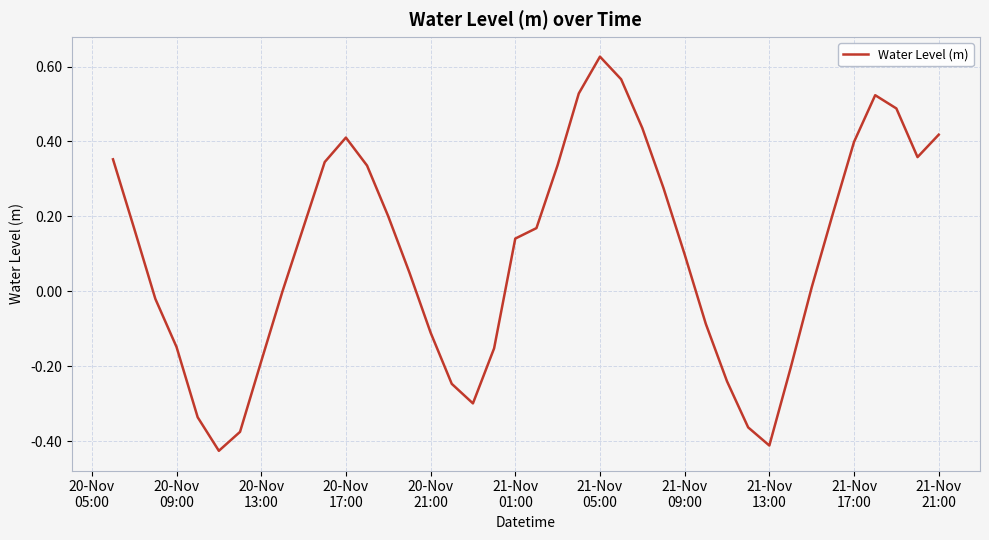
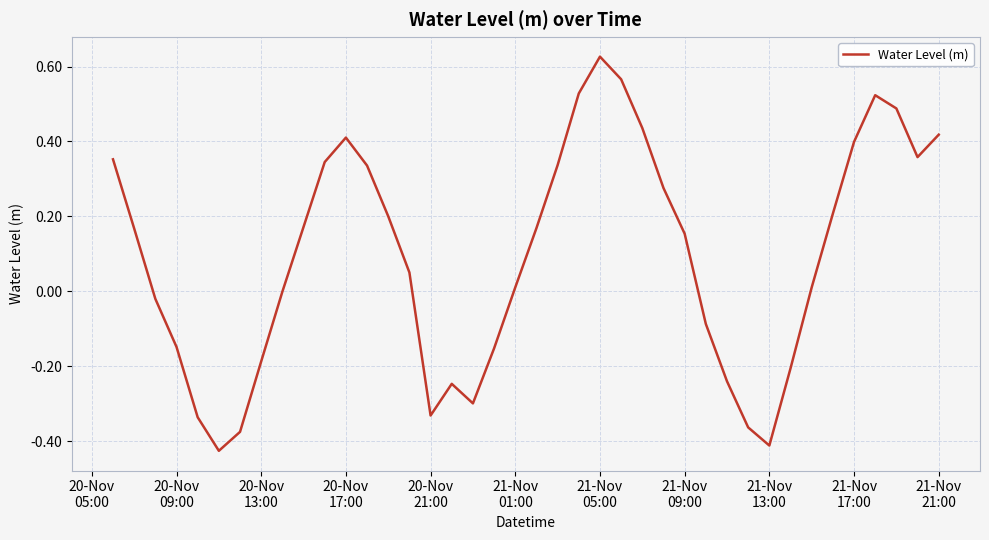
  {
    "20-Nov 09:00": -0.15,
    "20-Nov 13:00": -0.19,
    "20-Nov 17:00": 0.41,
-   "20-Nov 21:00": -0.11,
-   "21-Nov 01:00": 0.14,
+   "20-Nov 21:00": -0.33,
+   "21-Nov 01:00": 0.01,
    "21-Nov 05:00": 0.63,
-   "21-Nov 09:00": 0.10,
+   "21-Nov 09:00": 0.15,
    "21-Nov 13:00": -0.41,
    "21-Nov 17:00": 0.40,
    "21-Nov 21:00": 0.42
  }
